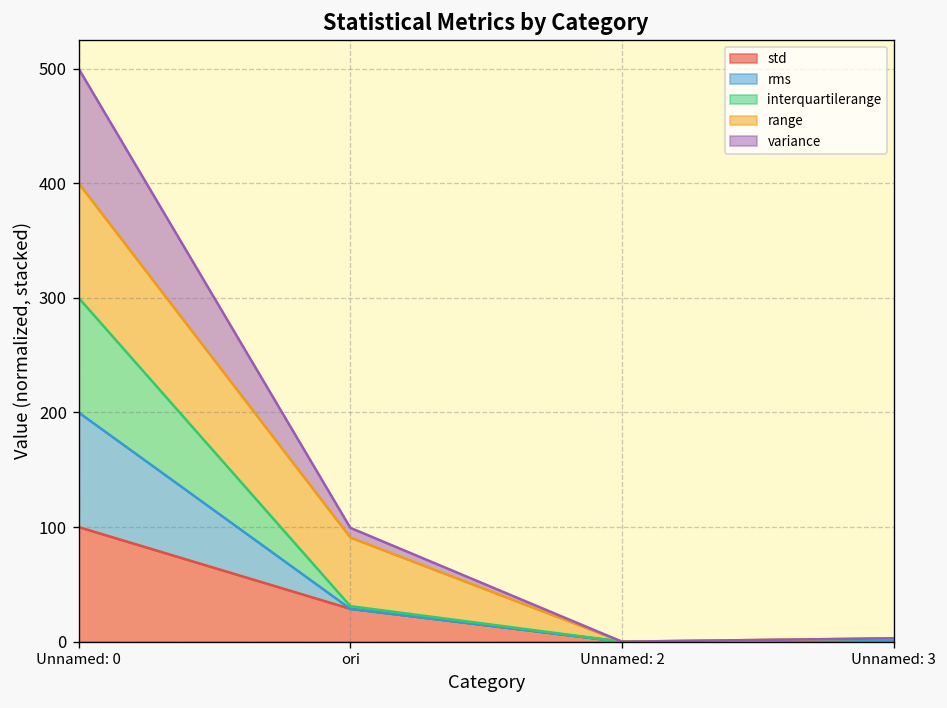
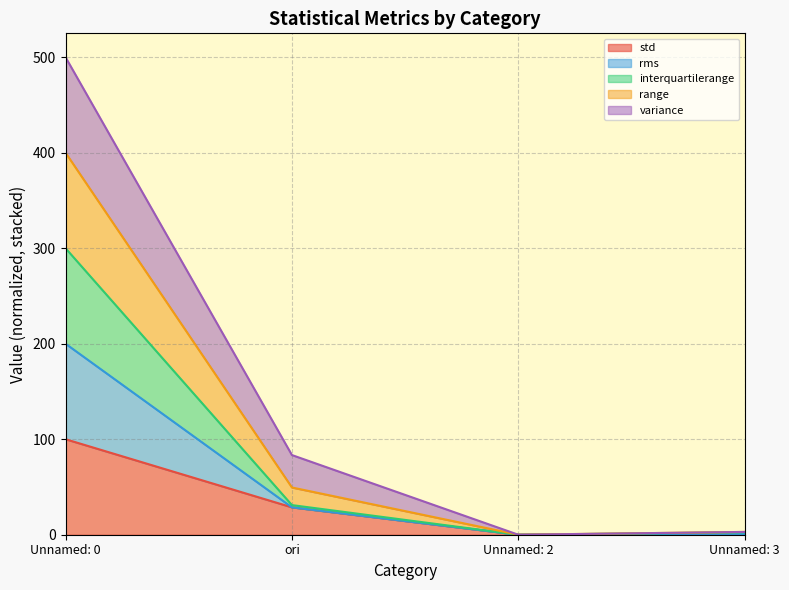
  {
    "std": {
      "Unnamed: 0": 100
    },
    "rms": {
      "Unnamed: 0": 100
    },
    "interquartilerange": {
      "Unnamed: 0": 100
    },
    "range": {
      "Unnamed: 0": 100,
-     "ori": 60
+     "ori": 20
    },
    "variance": {
      "Unnamed: 0": 100,
-     "ori": 10
+     "ori": 30
    }
  }
